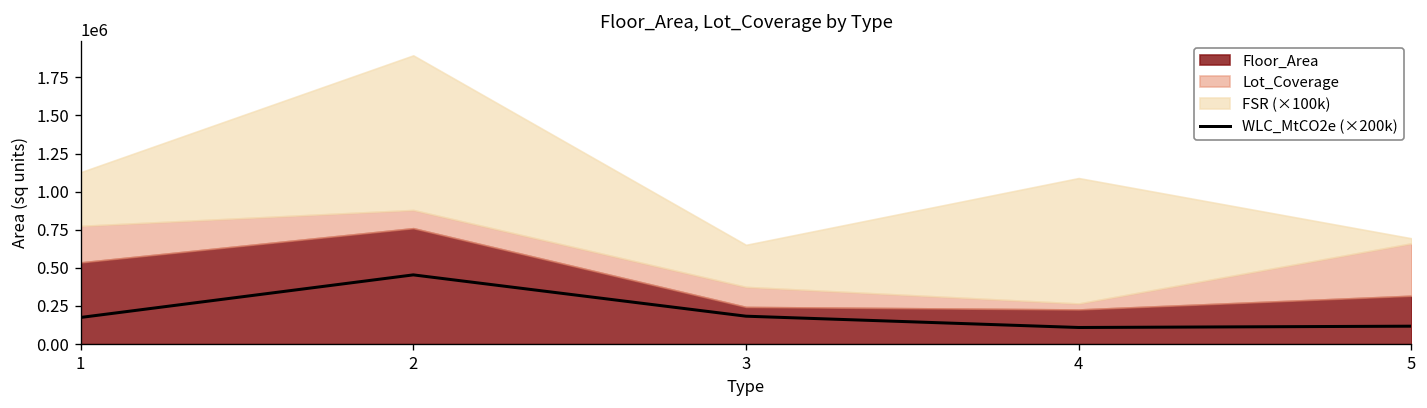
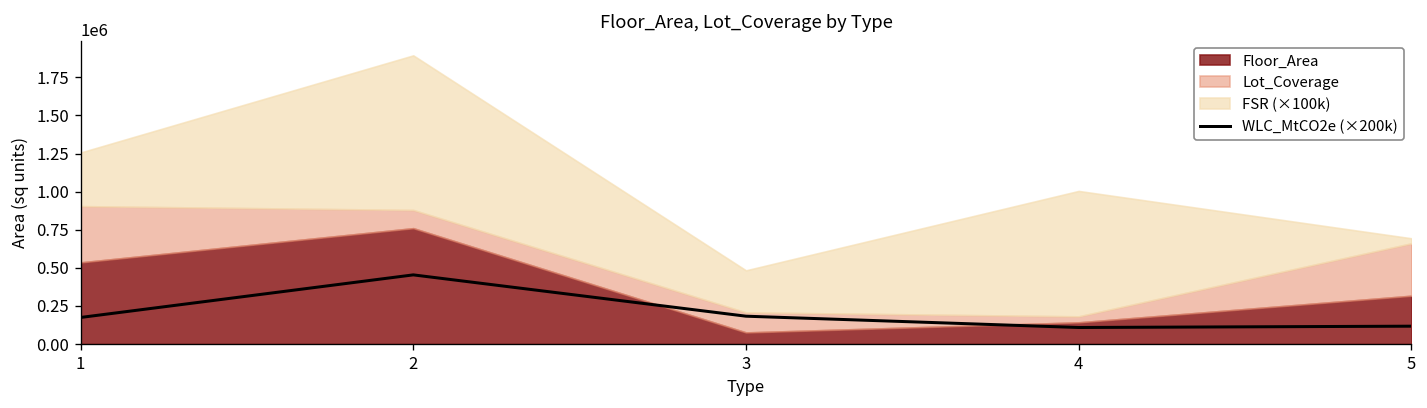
  {
    "WLC_MtCO2e (×200k)": {
      "1": 170000,
      "2": 450000,
      "3": 180000,
      "4": 110000,
      "5": 120000
    },
    "Floor_Area": {
      "1": 540000,
      "2": 760000,
-     "3": 240000,
-     "4": 230000,
+     "3": 80000,
+     "4": 140000,
      "5": 320000
    },
    "Lot_Coverage": {
-     "1": 240000,
+     "1": 370000,
      "2": 120000,
      "3": 130000,
      "4": 40000,
      "5": 340000
    },
    "FSR (×100k)": {
      "1": 350000,
      "2": 1010000,
      "3": 280000,
      "4": 820000,
      "5": 30000
    }
  }
